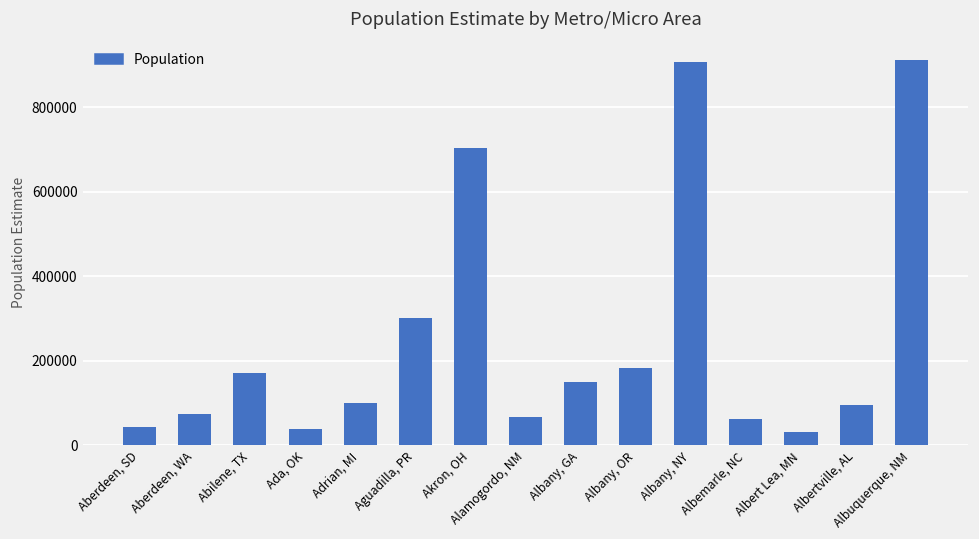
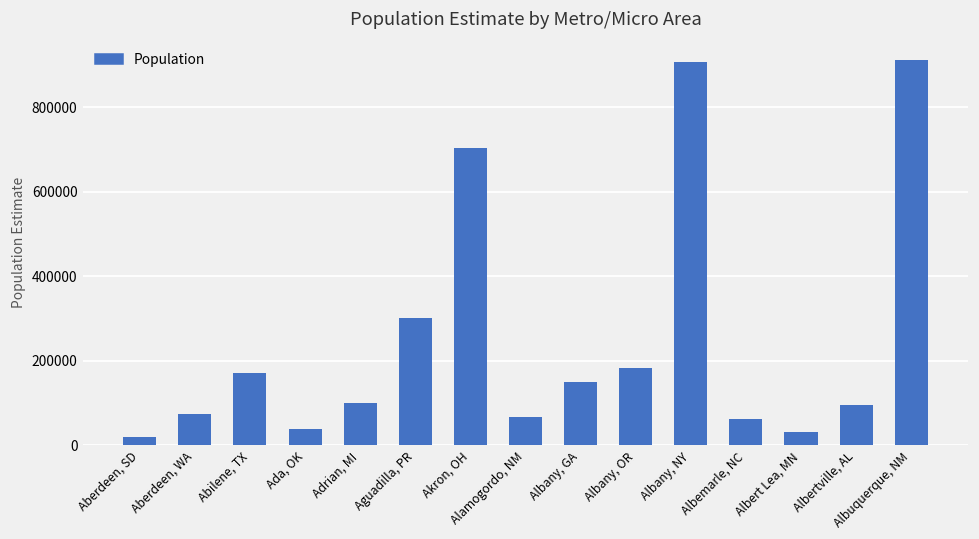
  {
-   "Aberdeen, SD": 40000,
+   "Aberdeen, SD": 20000,
    "Aberdeen, WA": 70000,
    "Abilene, TX": 170000,
    "Ada, OK": 40000,
    "Adrian, MI": 100000,
    "Aguadilla, PR": 300000,
    "Akron, OH": 700000,
    "Alamogordo, NM": 70000,
    "Albany, GA": 150000,
    "Albany, OR": 180000,
    "Albany, NY": 910000,
    "Albemarle, NC": 60000,
    "Albert Lea, MN": 30000,
    "Albertville, AL": 100000,
    "Albuquerque, NM": 910000
  }
